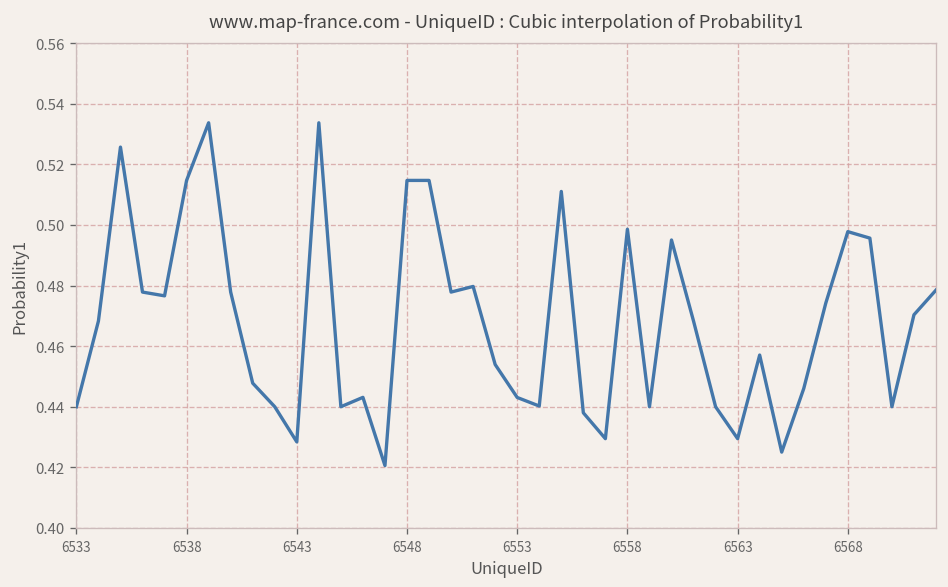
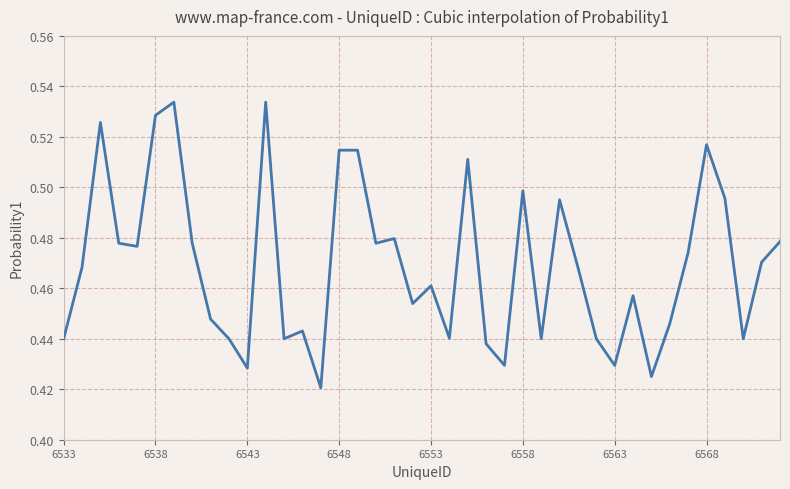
  {
    "6533": 0.440,
-   "6538": 0.515,
+   "6538": 0.529,
    "6543": 0.428,
    "6548": 0.515,
-   "6553": 0.443,
+   "6553": 0.461,
    "6558": 0.499,
    "6563": 0.429,
-   "6568": 0.498
+   "6568": 0.517
  }
